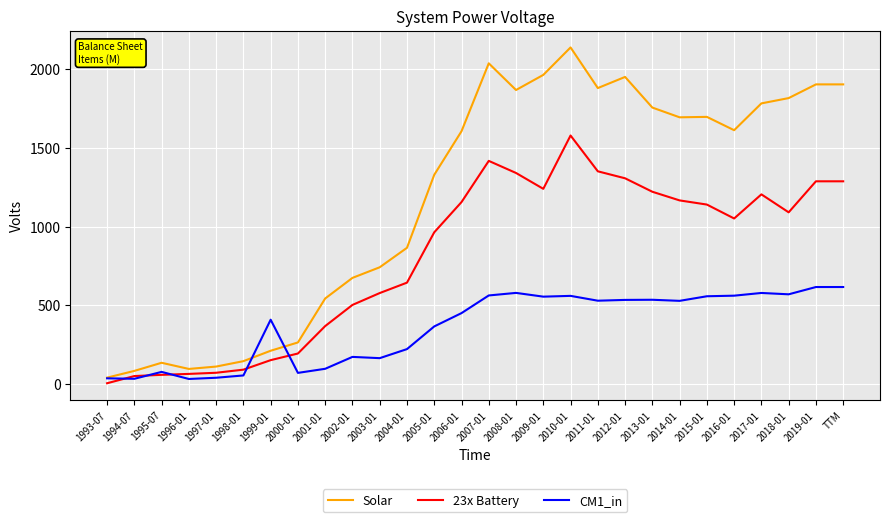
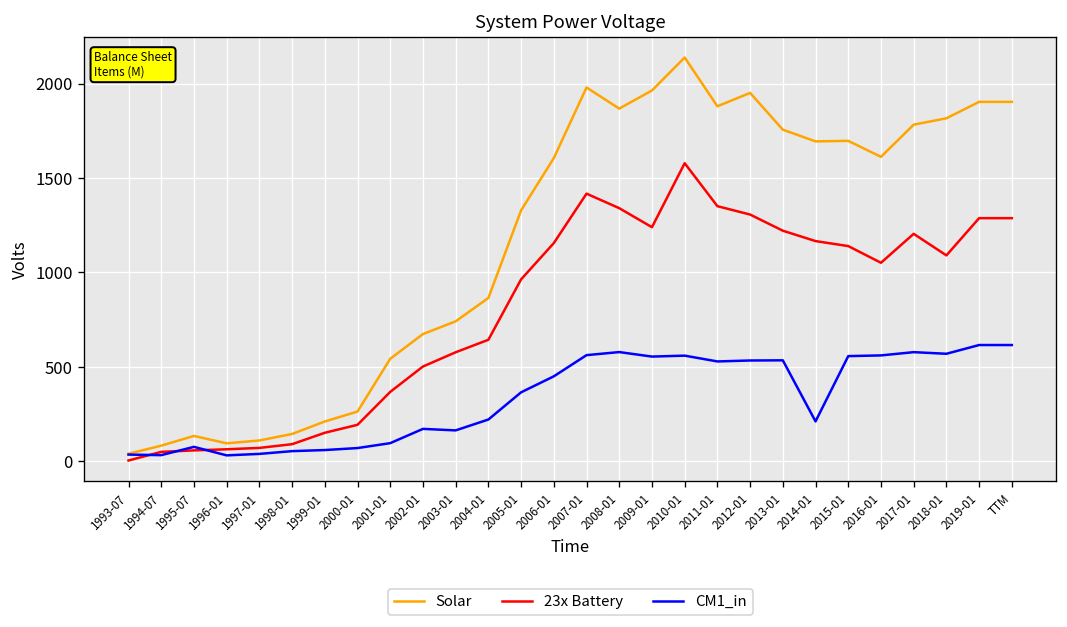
  {
    "Solar": {
      "1994-07": 80,
      "1995-07": 130,
      "1996-01": 100,
      "1997-01": 110,
      "1998-01": 140,
      "1999-01": 210,
      "2000-01": 260,
      "2001-01": 540,
      "2002-01": 670,
      "2003-01": 740,
      "2004-01": 870,
      "2005-01": 1330,
      "2006-01": 1610,
-     "2007-01": 2040,
+     "2007-01": 1980,
      "2008-01": 1870,
      "2009-01": 1960,
      "2010-01": 2140,
      "2011-01": 1880,
      "2012-01": 1950,
      "2013-01": 1760,
      "2014-01": 1690,
      "2015-01": 1700,
      "2016-01": 1610,
      "2017-01": 1780,
      "2018-01": 1820,
      "2019-01": 1900,
      "TTM": 1900
    },
    "23x Battery": {
      "1993-07": 0,
      "1994-07": 50,
      "1995-07": 60,
      "1996-01": 60,
      "1997-01": 70,
      "1998-01": 90,
      "1999-01": 150,
      "2000-01": 190,
      "2001-01": 370,
      "2002-01": 500,
      "2003-01": 580,
      "2004-01": 640,
      "2005-01": 960,
      "2006-01": 1160,
      "2007-01": 1420,
      "2008-01": 1340,
      "2009-01": 1240,
      "2010-01": 1580,
      "2011-01": 1350,
      "2012-01": 1310,
      "2013-01": 1220,
      "2014-01": 1170,
      "2015-01": 1140,
      "2016-01": 1050,
      "2017-01": 1200,
      "2018-01": 1090,
      "2019-01": 1290,
      "TTM": 1290
    },
    "CM1_in": {
      "1994-07": 30,
      "1995-07": 80,
      "1996-01": 30,
      "1997-01": 40,
      "1998-01": 50,
-     "1999-01": 410,
+     "1999-01": 60,
      "2000-01": 70,
      "2001-01": 100,
      "2002-01": 170,
      "2003-01": 160,
      "2004-01": 220,
      "2005-01": 370,
      "2006-01": 450,
      "2007-01": 560,
      "2008-01": 580,
      "2009-01": 550,
      "2010-01": 560,
      "2011-01": 530,
      "2012-01": 530,
      "2013-01": 530,
-     "2014-01": 530,
+     "2014-01": 210,
      "2015-01": 560,
      "2016-01": 560,
      "2017-01": 580,
      "2018-01": 570,
      "2019-01": 620,
      "TTM": 620
    }
  }
